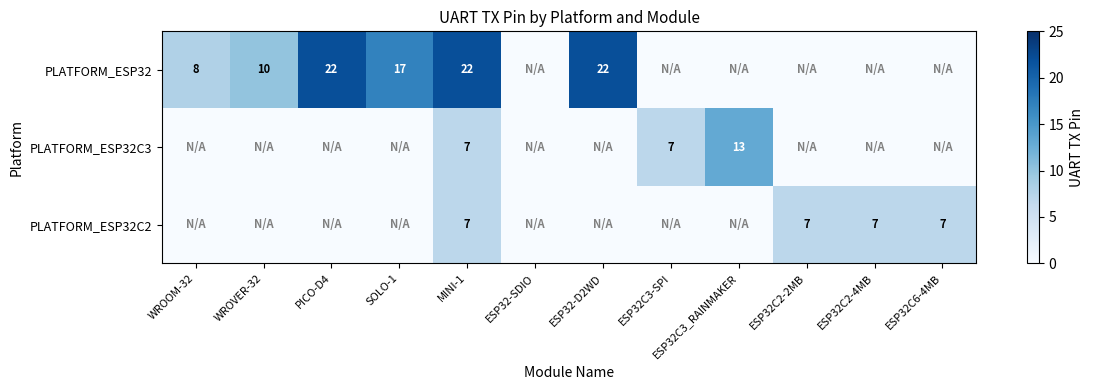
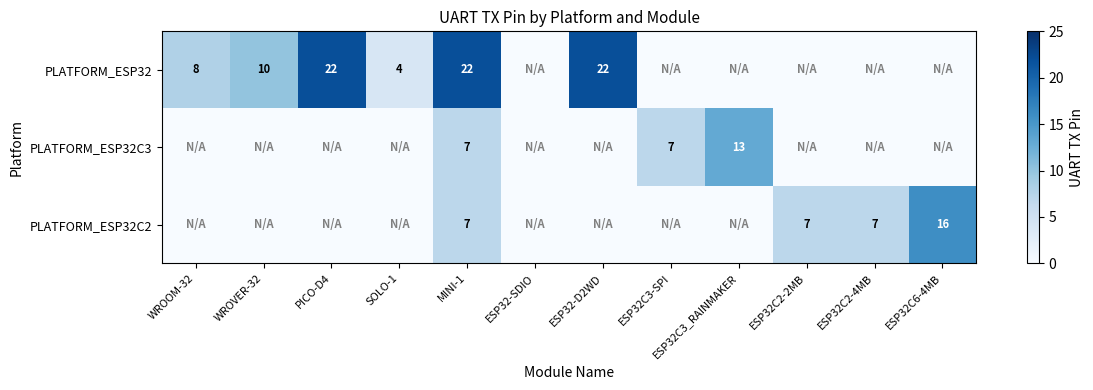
  {
    "PLATFORM_ESP32": {
      "WROOM-32": 8,
      "WROVER-32": 10,
      "PICO-D4": 22,
-     "SOLO-1": 17,
+     "SOLO-1": 4,
      "MINI-1": 22,
      "ESP32-D2WD": 22
    },
    "PLATFORM_ESP32C3": {
      "MINI-1": 7,
      "ESP32C3-SPI": 7,
      "ESP32C3_RAINMAKER": 13
    },
    "PLATFORM_ESP32C2": {
      "MINI-1": 7,
      "ESP32C2-2MB": 7,
      "ESP32C2-4MB": 7,
-     "ESP32C6-4MB": 7
+     "ESP32C6-4MB": 16
    }
  }
